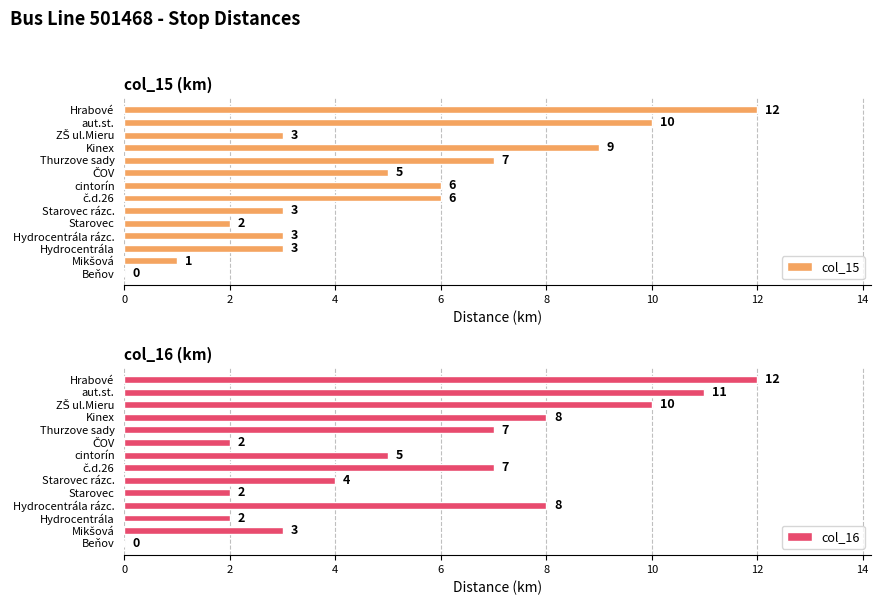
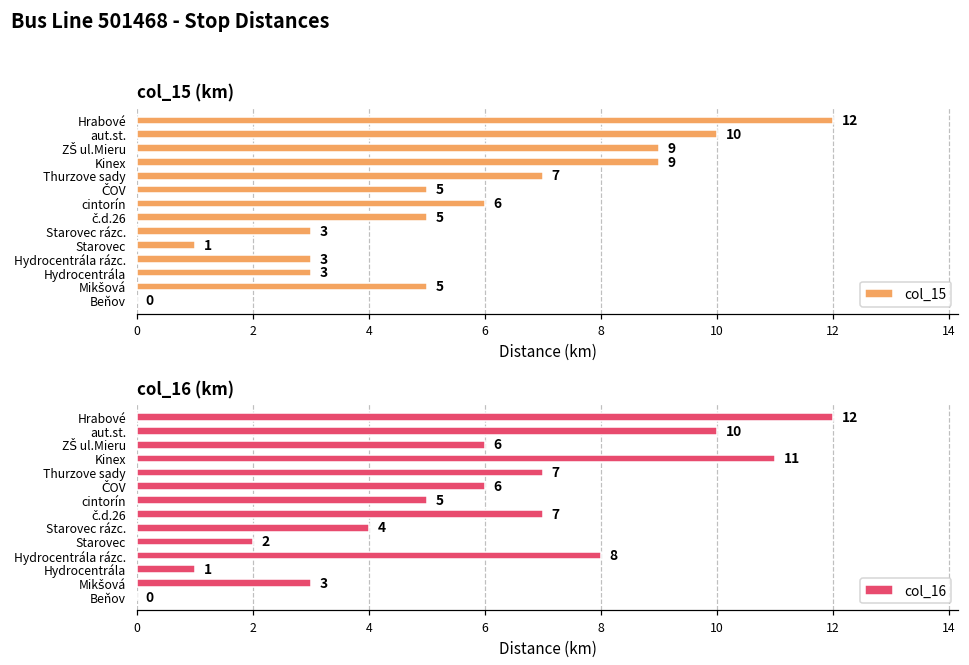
  {
    "col_15 (km)": {
      "Hrabové": 12,
      "aut.st.": 10,
-     "ZŠ ul.Mieru": 3,
+     "ZŠ ul.Mieru": 9,
      "Kinex": 9,
      "Thurzove sady": 7,
      "ČOV": 5,
      "cintorín": 6,
-     "č.d.26": 6,
+     "č.d.26": 5,
      "Starovec rázc.": 3,
-     "Starovec": 2,
+     "Starovec": 1,
      "Hydrocentrála rázc.": 3,
      "Hydrocentrála": 3,
-     "Mikšová": 1,
+     "Mikšová": 5,
      "Beňov": 0
    },
    "col_16 (km)": {
      "Hrabové": 12,
-     "aut.st.": 11,
-     "ZŠ ul.Mieru": 10,
-     "Kinex": 8,
+     "aut.st.": 10,
+     "ZŠ ul.Mieru": 6,
+     "Kinex": 11,
      "Thurzove sady": 7,
-     "ČOV": 2,
+     "ČOV": 6,
      "cintorín": 5,
      "č.d.26": 7,
      "Starovec rázc.": 4,
      "Starovec": 2,
      "Hydrocentrála rázc.": 8,
-     "Hydrocentrála": 2,
+     "Hydrocentrála": 1,
      "Mikšová": 3,
      "Beňov": 0
    }
  }
